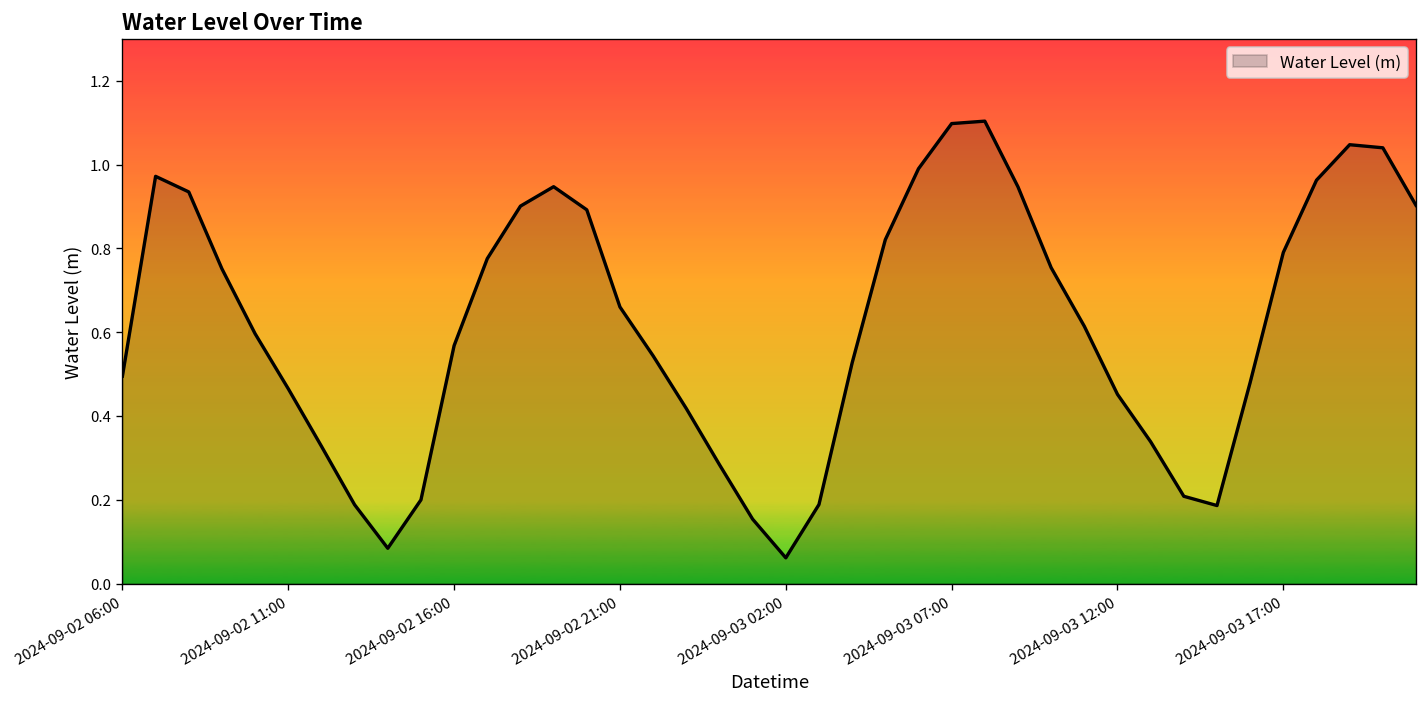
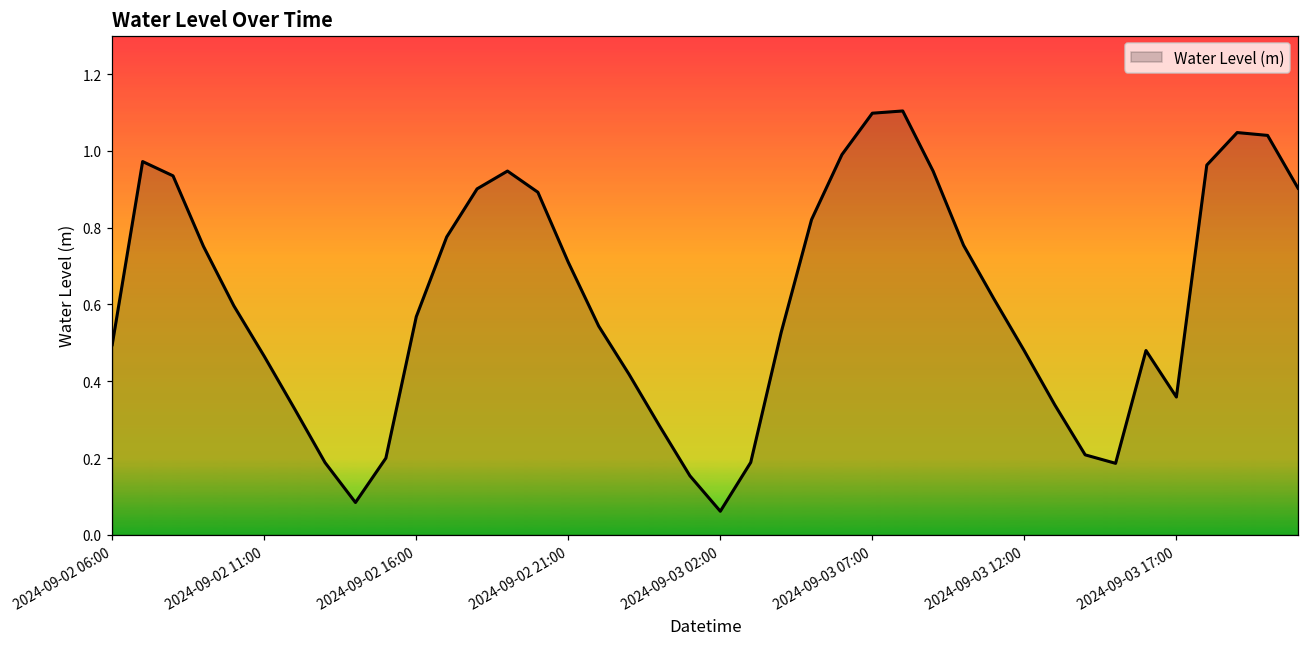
  {
    "2024-09-02 06:00": 0.50,
    "2024-09-02 11:00": 0.46,
    "2024-09-02 16:00": 0.57,
-   "2024-09-02 21:00": 0.66,
+   "2024-09-02 21:00": 0.71,
    "2024-09-03 02:00": 0.06,
    "2024-09-03 07:00": 1.10,
-   "2024-09-03 12:00": 0.45,
-   "2024-09-03 17:00": 0.79
+   "2024-09-03 12:00": 0.48,
+   "2024-09-03 17:00": 0.36
  }
